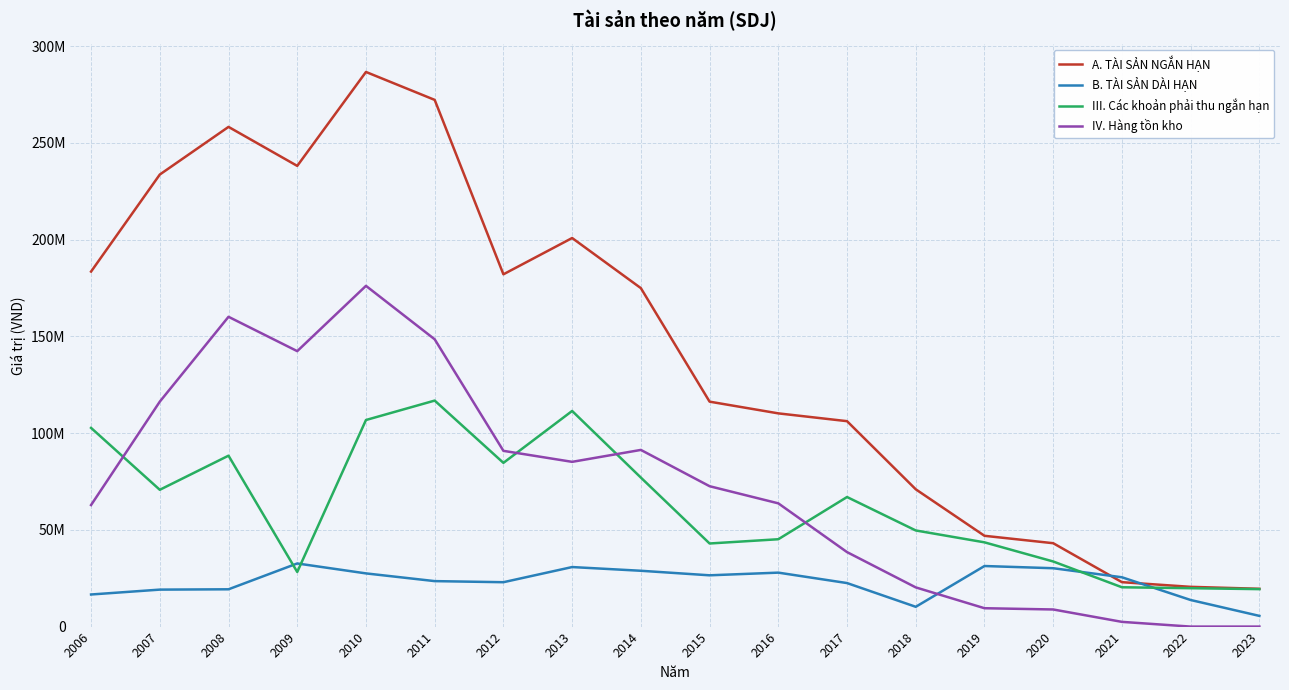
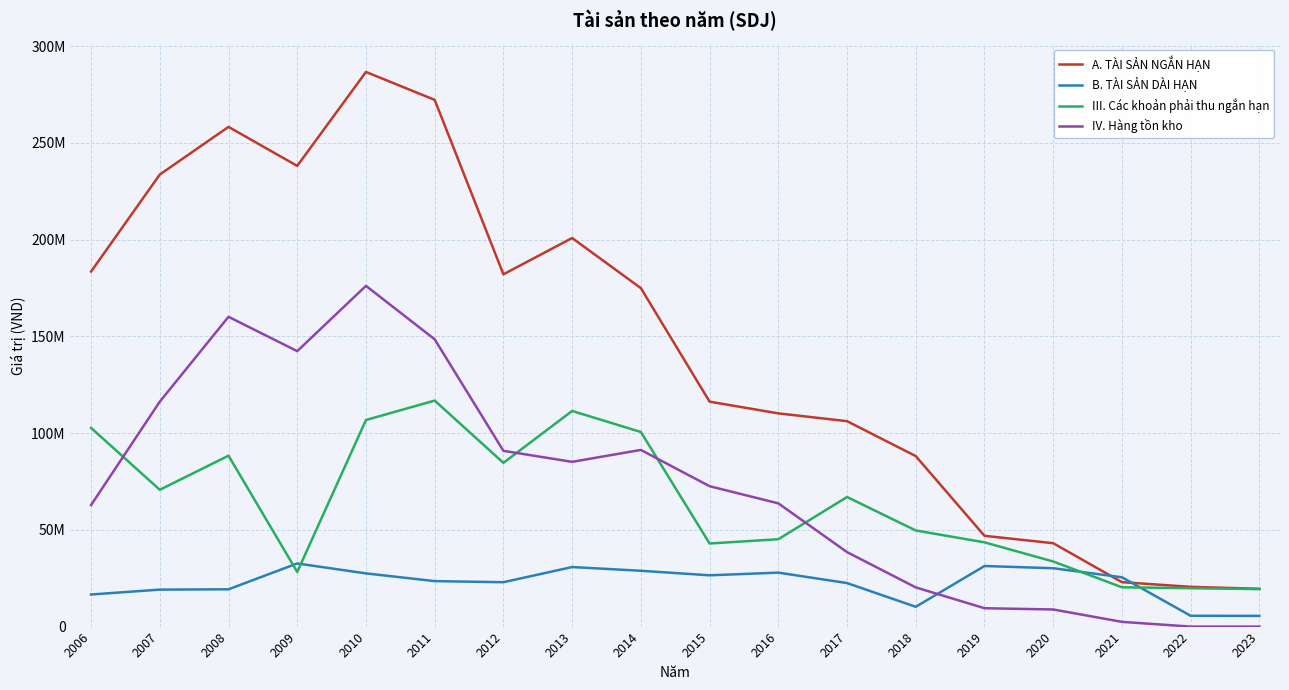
  {
    "A. TÀI SẢN NGẮN HẠN": {
      "2006": 183000000,
      "2007": 234000000,
      "2008": 258000000,
      "2009": 238000000,
      "2010": 287000000,
      "2011": 272000000,
      "2012": 182000000,
      "2013": 201000000,
      "2014": 175000000,
      "2015": 116000000,
      "2016": 110000000,
      "2017": 106000000,
-     "2018": 71000000,
+     "2018": 88000000,
      "2019": 47000000,
      "2020": 43000000,
      "2021": 23000000
    },
    "B. TÀI SẢN DÀI HẠN": {
      "2006": 17000000,
      "2007": 19000000,
      "2008": 19000000,
      "2009": 33000000,
      "2010": 27000000,
      "2011": 23000000,
      "2012": 23000000,
      "2013": 31000000,
      "2014": 29000000,
      "2015": 27000000,
      "2016": 28000000,
      "2017": 22000000,
      "2018": 10000000,
      "2019": 31000000,
      "2020": 30000000,
      "2021": 25000000,
-     "2022": 14000000,
+     "2022": 6000000,
      "2023": 6000000
    },
    "III. Các khoản phải thu ngắn hạn": {
      "2006": 103000000,
      "2007": 71000000,
      "2008": 88000000,
      "2009": 28000000,
      "2010": 107000000,
      "2011": 117000000,
      "2012": 85000000,
      "2013": 111000000,
-     "2014": 77000000,
+     "2014": 101000000,
      "2015": 43000000,
      "2016": 45000000,
      "2017": 67000000,
      "2018": 50000000,
      "2019": 44000000,
      "2020": 34000000,
      "2021": 20000000
    },
    "IV. Hàng tồn kho": {
      "2006": 63000000,
      "2007": 116000000,
      "2008": 160000000,
      "2009": 142000000,
      "2010": 176000000,
      "2011": 148000000,
      "2012": 91000000,
      "2013": 85000000,
      "2014": 91000000,
      "2015": 73000000,
      "2016": 64000000,
      "2017": 38000000,
      "2018": 20000000,
      "2019": 9000000,
      "2020": 9000000,
      "2021": 2000000,
      "2022": 0,
      "2023": 0
    }
  }
